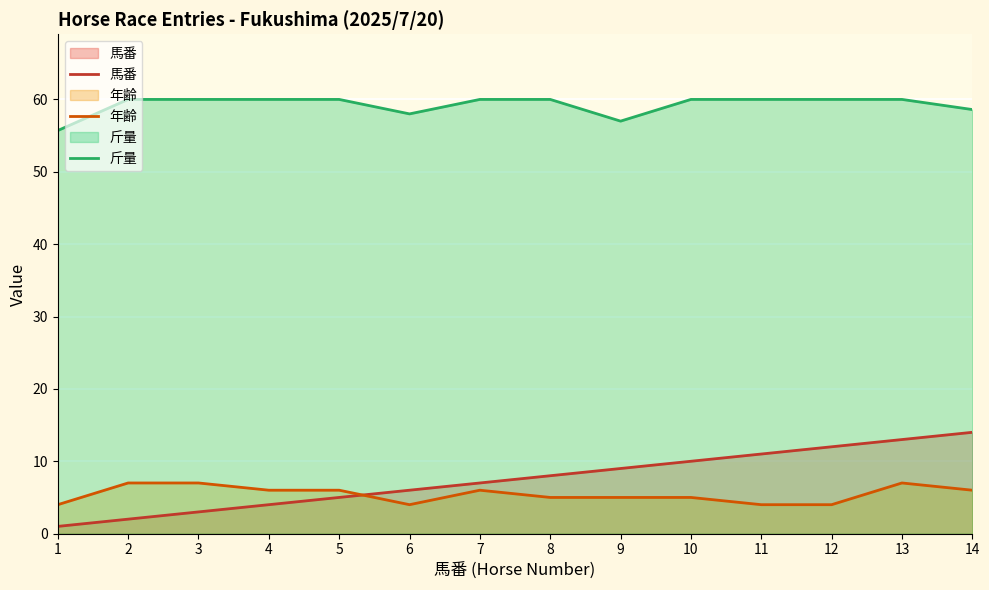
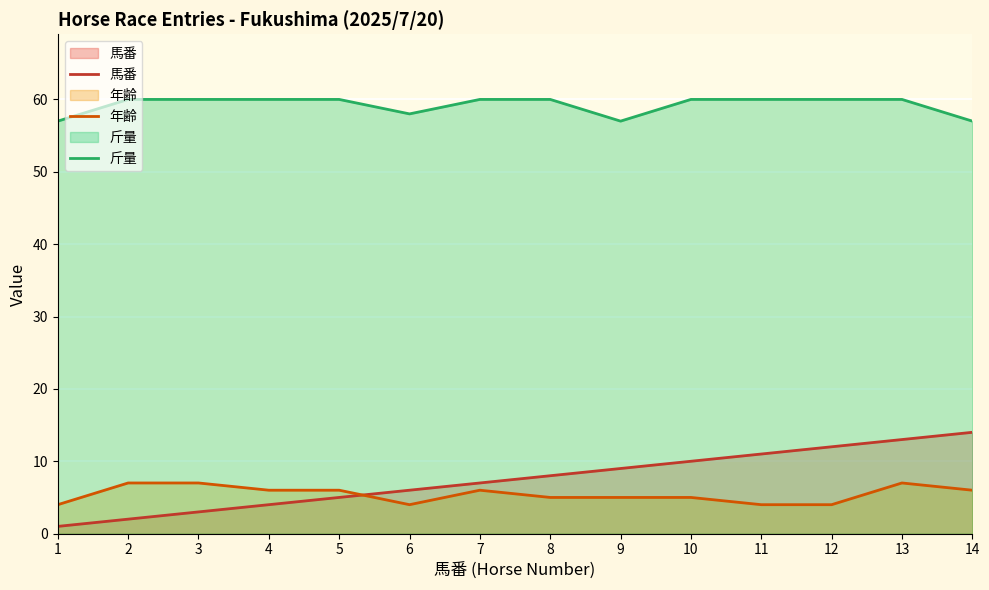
  {
    "斤量": {
-     "1": 56,
+     "1": 57,
      "3": 60,
      "4": 60,
      "5": 60,
      "6": 58,
      "7": 60,
      "8": 60,
      "9": 57,
      "10": 60,
      "11": 60,
      "12": 60,
      "13": 60,
-     "14": 59
+     "14": 57
    }
  }
